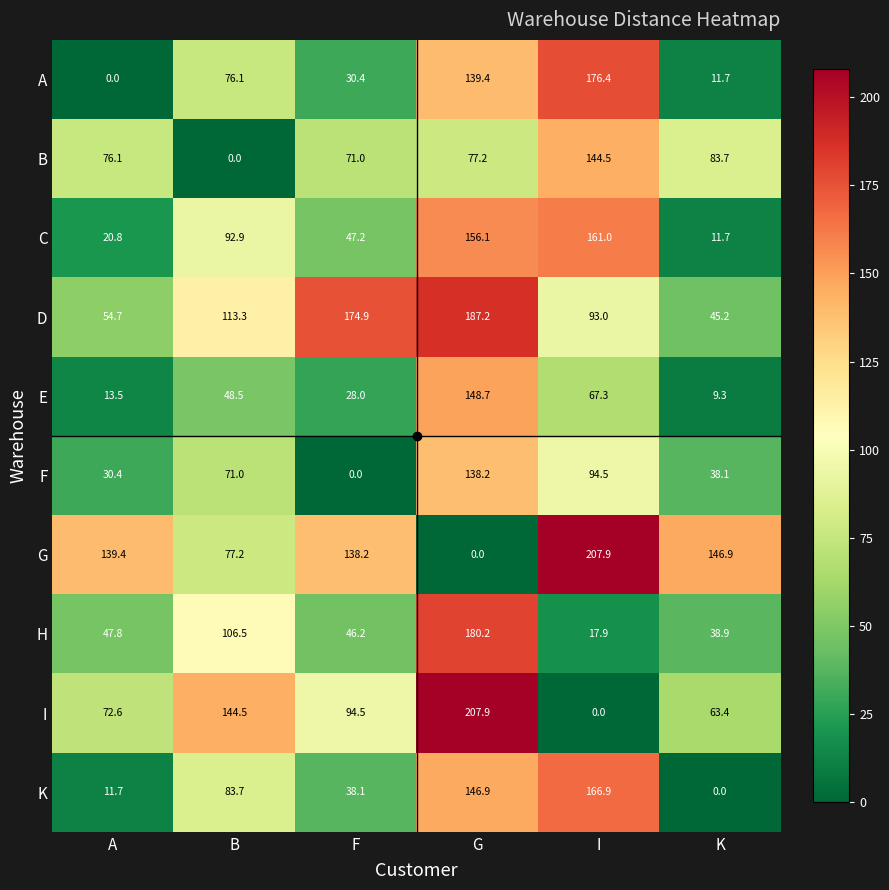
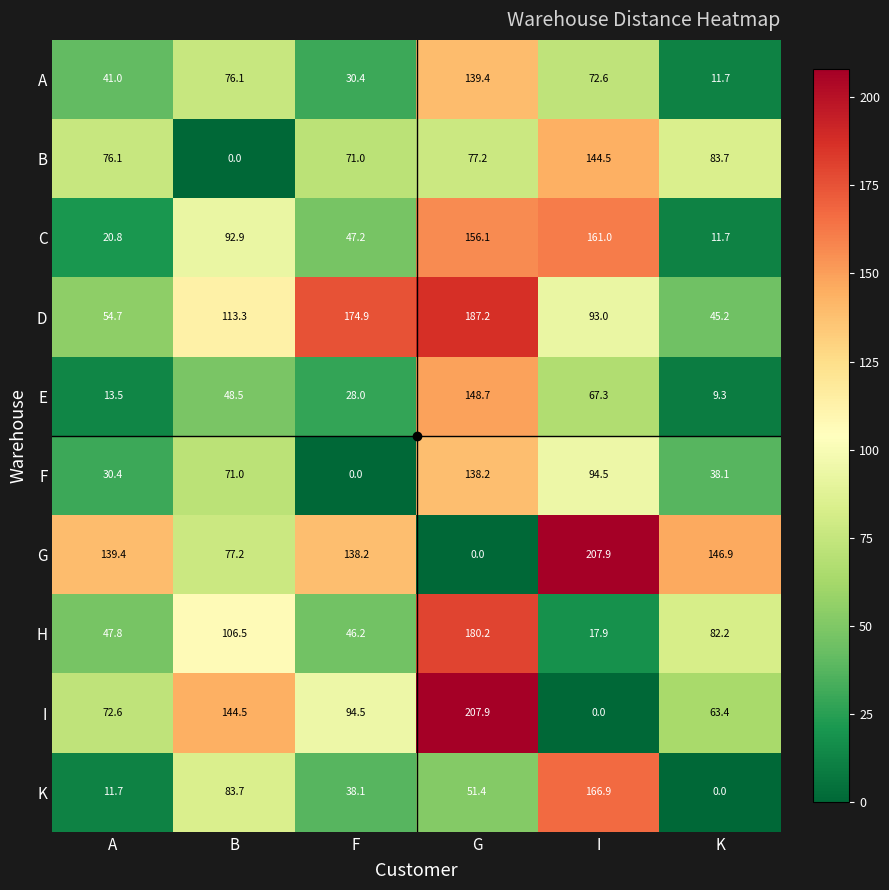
  {
    "A": {
-     "A": 0.0,
+     "A": 41.0,
      "B": 76.1,
      "F": 30.4,
      "G": 139.4,
-     "I": 176.4,
+     "I": 72.6,
      "K": 11.7
    },
    "B": {
      "A": 76.1,
      "B": 0.0,
      "F": 71.0,
      "G": 77.2,
      "I": 144.5,
      "K": 83.7
    },
    "C": {
      "A": 20.8,
      "B": 92.9,
      "F": 47.2,
      "G": 156.1,
      "I": 161.0,
      "K": 11.7
    },
    "D": {
      "A": 54.7,
      "B": 113.3,
      "F": 174.9,
      "G": 187.2,
      "I": 93.0,
      "K": 45.2
    },
    "E": {
      "A": 13.5,
      "B": 48.5,
      "F": 28.0,
      "G": 148.7,
      "I": 67.3,
      "K": 9.3
    },
    "F": {
      "A": 30.4,
      "B": 71.0,
      "F": 0.0,
      "G": 138.2,
      "I": 94.5,
      "K": 38.1
    },
    "G": {
      "A": 139.4,
      "B": 77.2,
      "F": 138.2,
      "G": 0.0,
      "I": 207.9,
      "K": 146.9
    },
    "H": {
      "A": 47.8,
      "B": 106.5,
      "F": 46.2,
      "G": 180.2,
      "I": 17.9,
-     "K": 38.9
+     "K": 82.2
    },
    "I": {
      "A": 72.6,
      "B": 144.5,
      "F": 94.5,
      "G": 207.9,
      "I": 0.0,
      "K": 63.4
    },
    "K": {
      "A": 11.7,
      "B": 83.7,
      "F": 38.1,
-     "G": 146.9,
+     "G": 51.4,
      "I": 166.9,
      "K": 0.0
    }
  }
